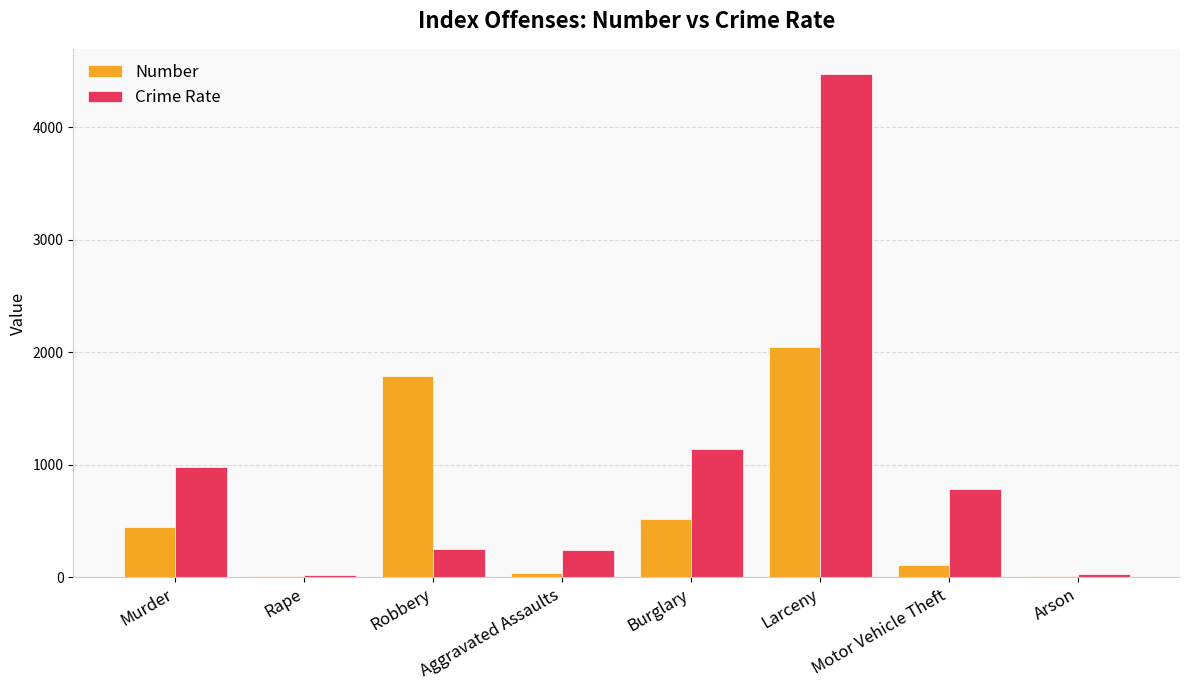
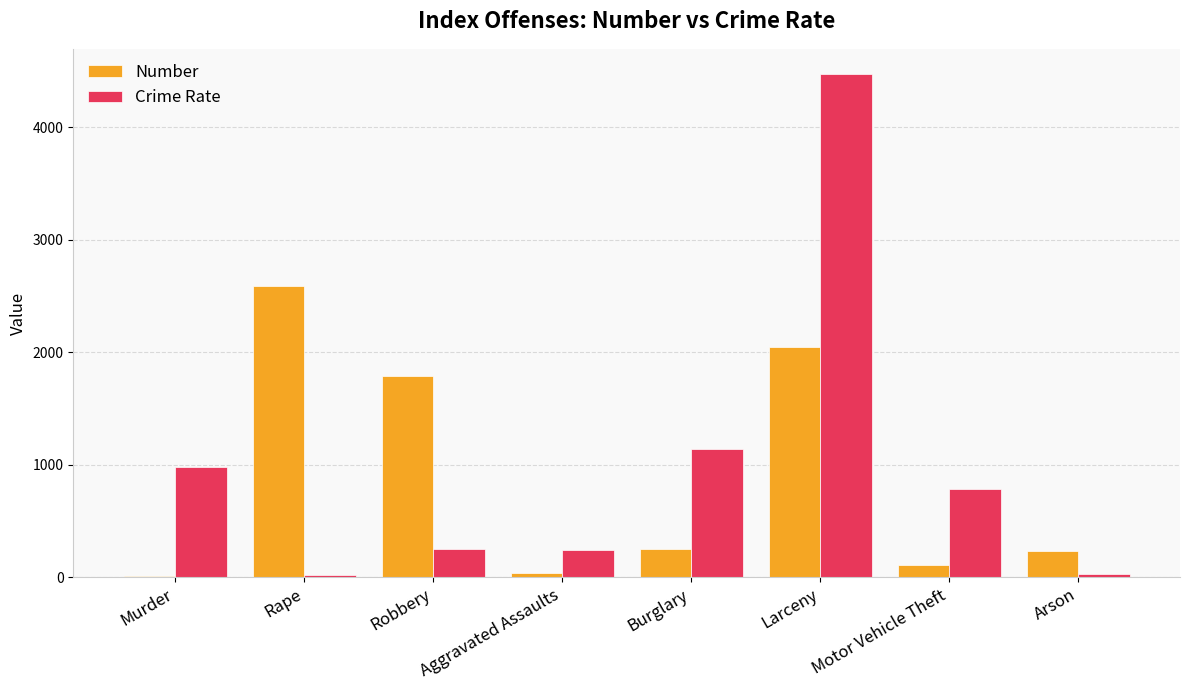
  {
    "Number": {
-     "Murder": 450,
-     "Rape": 10,
+     "Murder": 10,
+     "Rape": 2590,
      "Robbery": 1780,
      "Aggravated Assaults": 40,
-     "Burglary": 520,
+     "Burglary": 250,
      "Larceny": 2050,
      "Motor Vehicle Theft": 110,
-     "Arson": 10
+     "Arson": 230
    },
    "Crime Rate": {
      "Murder": 980,
      "Robbery": 250,
      "Aggravated Assaults": 250,
      "Burglary": 1140,
      "Larceny": 4470,
      "Motor Vehicle Theft": 790,
      "Arson": 30
    }
  }
